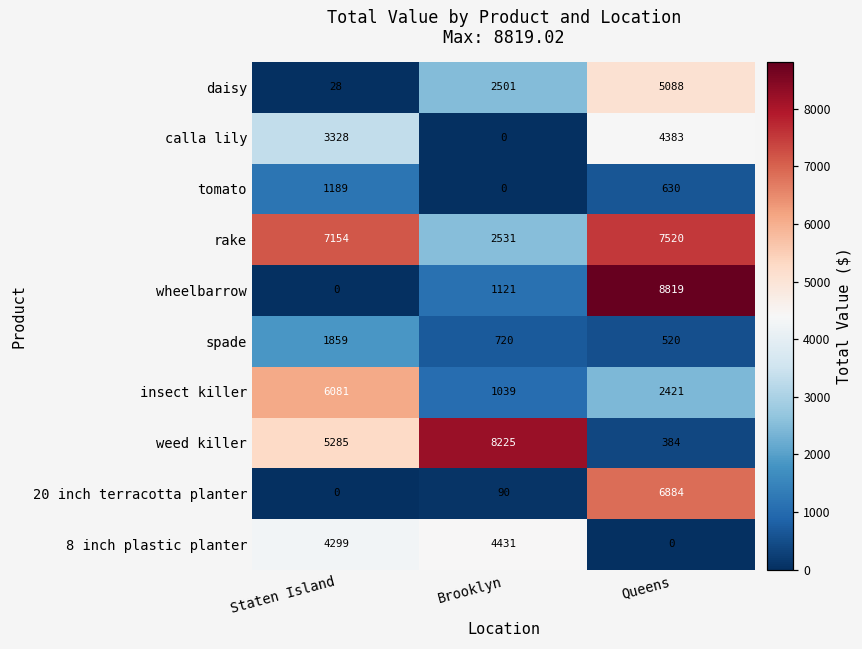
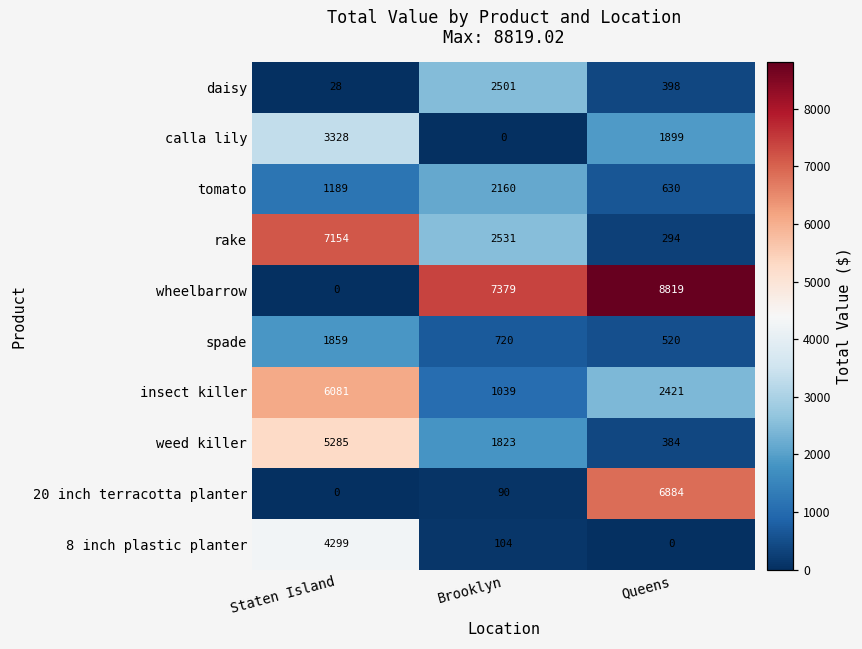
  {
    "daisy": {
      "Staten Island": 28,
      "Brooklyn": 2501,
-     "Queens": 5088
+     "Queens": 398
    },
    "calla lily": {
      "Staten Island": 3328,
      "Brooklyn": 0,
-     "Queens": 4383
+     "Queens": 1899
    },
    "tomato": {
      "Staten Island": 1189,
-     "Brooklyn": 0,
+     "Brooklyn": 2160,
      "Queens": 630
    },
    "rake": {
      "Staten Island": 7154,
      "Brooklyn": 2531,
-     "Queens": 7520
+     "Queens": 294
    },
    "wheelbarrow": {
      "Staten Island": 0,
-     "Brooklyn": 1121,
+     "Brooklyn": 7379,
      "Queens": 8819
    },
    "spade": {
      "Staten Island": 1859,
      "Brooklyn": 720,
      "Queens": 520
    },
    "insect killer": {
      "Staten Island": 6081,
      "Brooklyn": 1039,
      "Queens": 2421
    },
    "weed killer": {
      "Staten Island": 5285,
-     "Brooklyn": 8225,
+     "Brooklyn": 1823,
      "Queens": 384
    },
    "20 inch terracotta planter": {
      "Staten Island": 0,
      "Brooklyn": 90,
      "Queens": 6884
    },
    "8 inch plastic planter": {
      "Staten Island": 4299,
-     "Brooklyn": 4431,
+     "Brooklyn": 104,
      "Queens": 0
    }
  }
